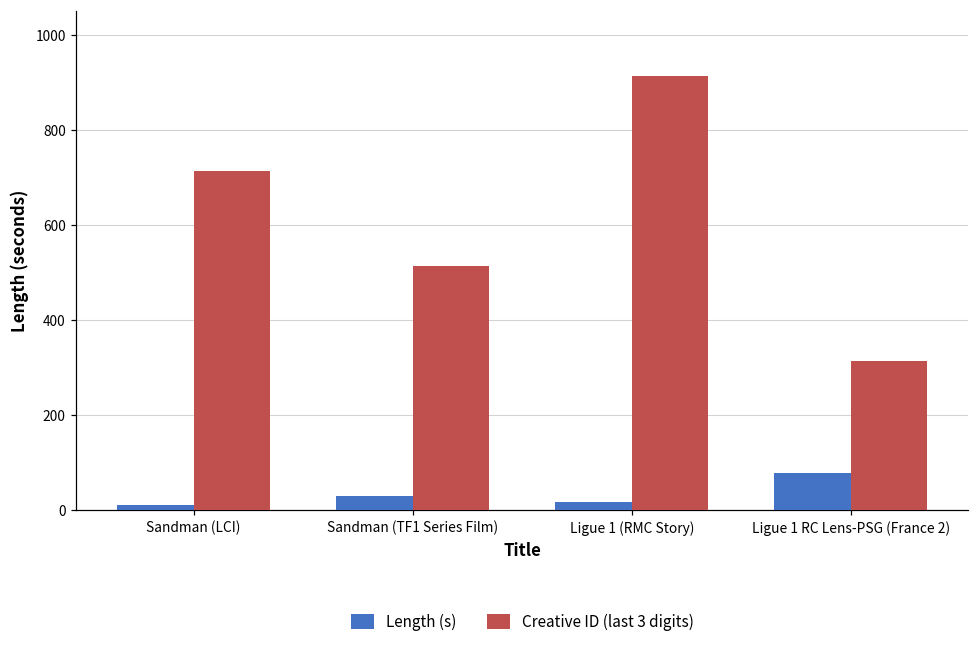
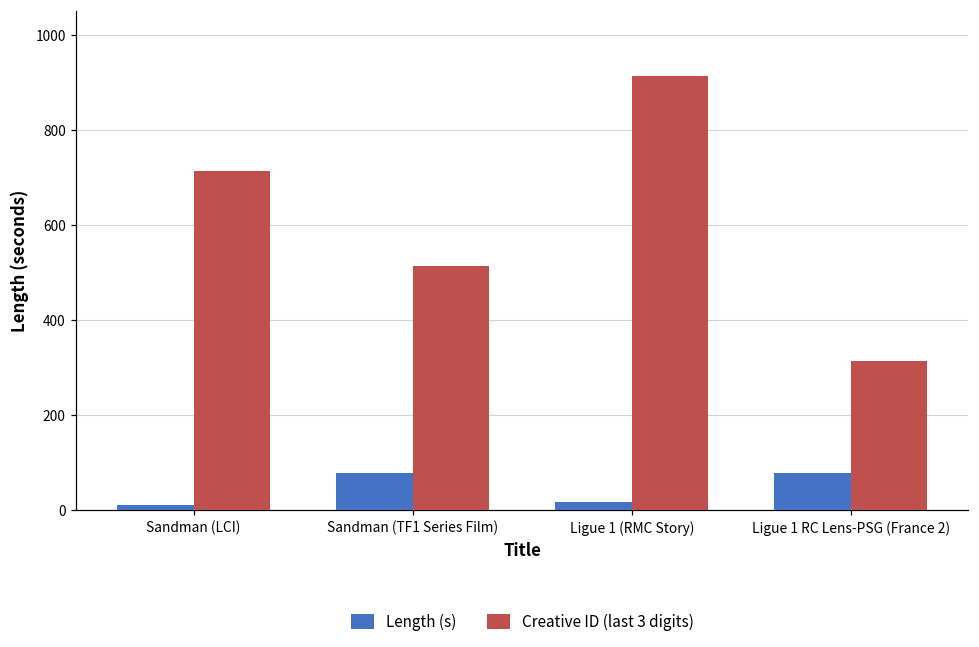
  {
    "Length (s)": {
      "Sandman (LCI)": 10,
-     "Sandman (TF1 Series Film)": 30,
+     "Sandman (TF1 Series Film)": 80,
      "Ligue 1 (RMC Story)": 20,
      "Ligue 1 RC Lens-PSG (France 2)": 80
    },
    "Creative ID (last 3 digits)": {
      "Sandman (LCI)": 710,
      "Sandman (TF1 Series Film)": 510,
      "Ligue 1 (RMC Story)": 910,
      "Ligue 1 RC Lens-PSG (France 2)": 310
    }
  }
